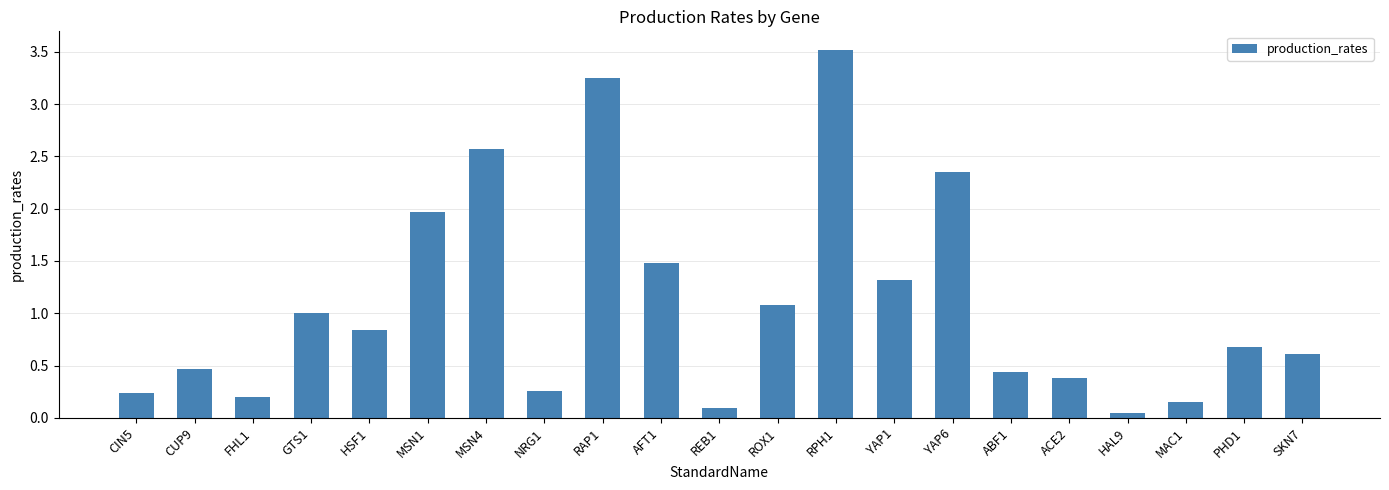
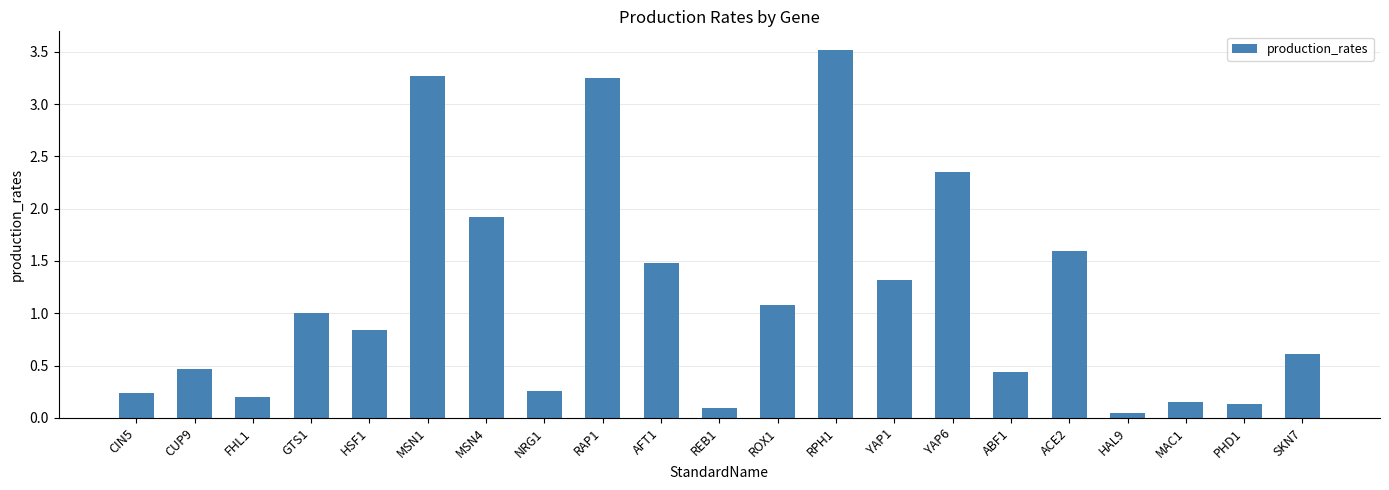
  {
    "CIN5": 0.24,
    "CUP9": 0.47,
    "FHL1": 0.20,
    "GTS1": 1.01,
    "HSF1": 0.84,
-   "MSN1": 1.97,
-   "MSN4": 2.57,
+   "MSN1": 3.27,
+   "MSN4": 1.92,
    "NRG1": 0.25,
    "RAP1": 3.25,
    "AFT1": 1.48,
    "REB1": 0.10,
    "ROX1": 1.08,
    "RPH1": 3.52,
    "YAP1": 1.31,
    "YAP6": 2.35,
    "ABF1": 0.44,
-   "ACE2": 0.38,
+   "ACE2": 1.60,
    "HAL9": 0.04,
    "MAC1": 0.15,
-   "PHD1": 0.68,
+   "PHD1": 0.13,
    "SKN7": 0.61
  }
